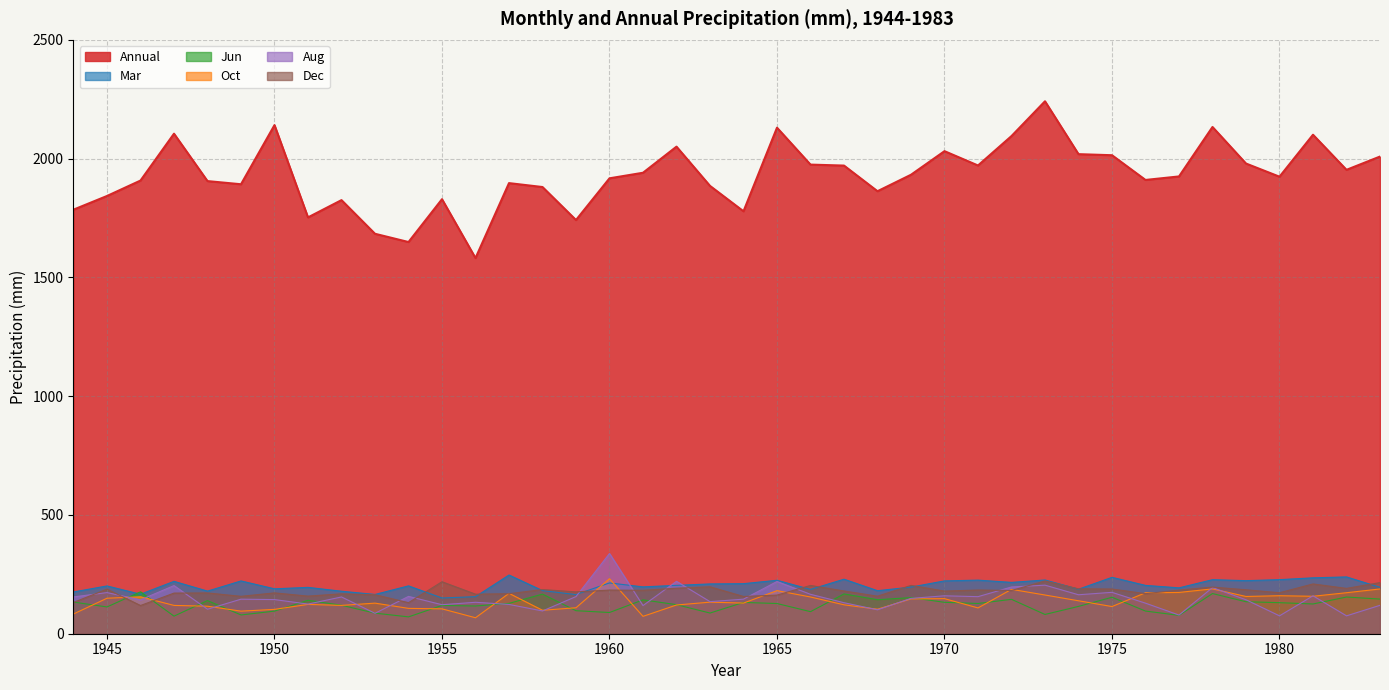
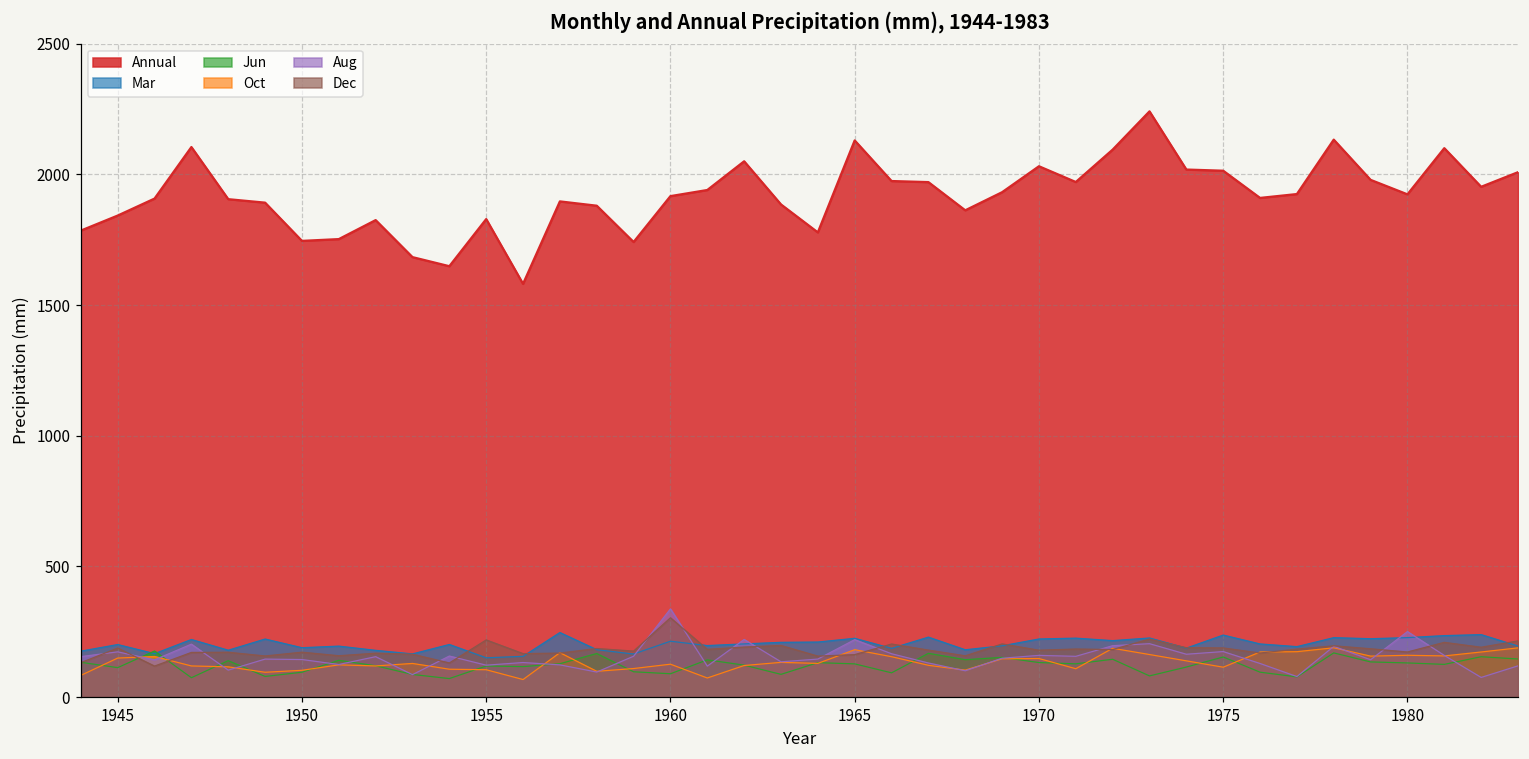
  {
    "Annual": {
      "1945": 1840,
-     "1950": 2140,
+     "1950": 1750,
      "1955": 1830,
      "1960": 1920,
      "1965": 2130,
      "1970": 2030,
      "1975": 2010,
      "1980": 1920
    },
    "Mar": {
      "1945": 200,
      "1950": 190,
      "1955": 150,
      "1960": 210,
      "1970": 220,
      "1975": 240,
      "1980": 230
    },
    "Jun": {
      "1945": 110,
      "1960": 90,
      "1965": 130,
      "1970": 130,
      "1975": 150,
      "1980": 130
    },
    "Oct": {
      "1945": 150,
      "1955": 100,
-     "1960": 230,
+     "1960": 130,
      "1965": 180,
      "1970": 150,
      "1975": 110,
      "1980": 160
    },
    "Aug": {
      "1945": 170,
      "1950": 140,
      "1960": 340,
      "1970": 160,
      "1975": 170,
-     "1980": 80
+     "1980": 250
    },
    "Dec": {
      "1945": 190,
      "1950": 170,
      "1955": 220,
-     "1960": 180,
+     "1960": 300,
      "1965": 160,
      "1970": 180,
      "1975": 190,
      "1980": 170
    }
  }
